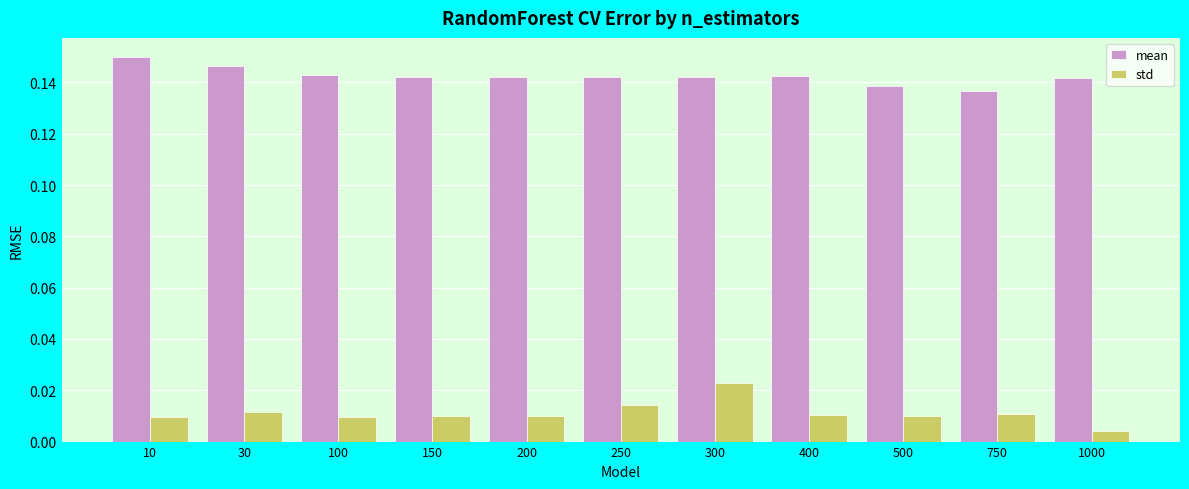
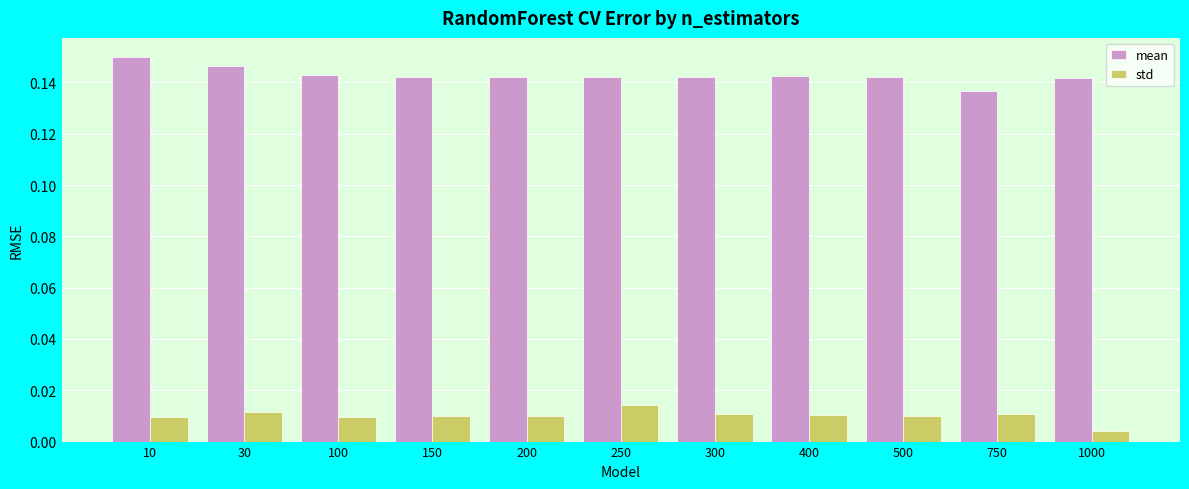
  {
    "mean": {
      "10": 0.150,
      "30": 0.146,
      "100": 0.143,
      "150": 0.142,
      "200": 0.142,
      "250": 0.142,
      "300": 0.142,
      "400": 0.143,
-     "500": 0.138,
+     "500": 0.142,
      "750": 0.137,
      "1000": 0.142
    },
    "std": {
      "10": 0.010,
      "30": 0.012,
      "100": 0.009,
      "150": 0.010,
      "200": 0.010,
      "250": 0.014,
-     "300": 0.023,
+     "300": 0.011,
      "400": 0.011,
      "500": 0.010,
      "750": 0.011,
      "1000": 0.004
    }
  }
